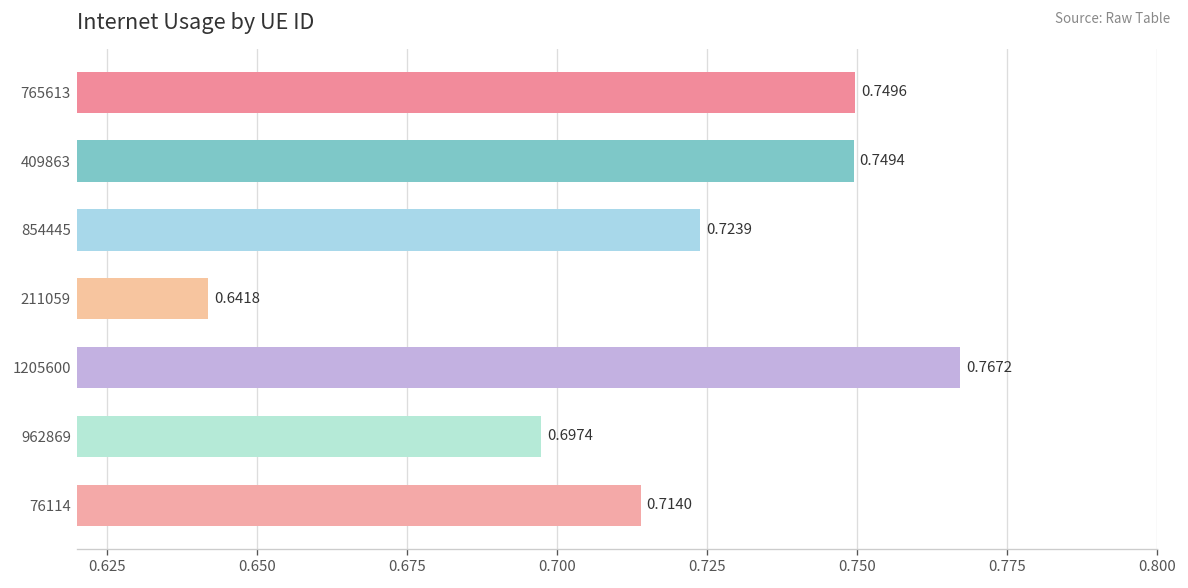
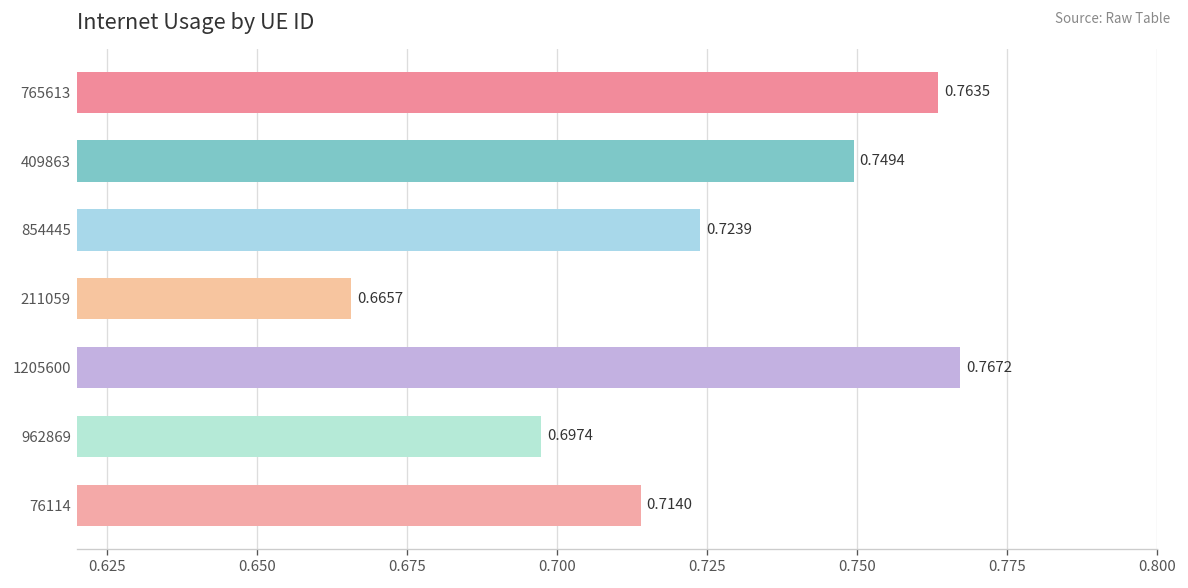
  {
-   "765613": 0.7496,
+   "765613": 0.7635,
    "409863": 0.7494,
    "854445": 0.7239,
-   "211059": 0.6418,
+   "211059": 0.6657,
    "1205600": 0.7672,
    "962869": 0.6974,
    "76114": 0.7140
  }
